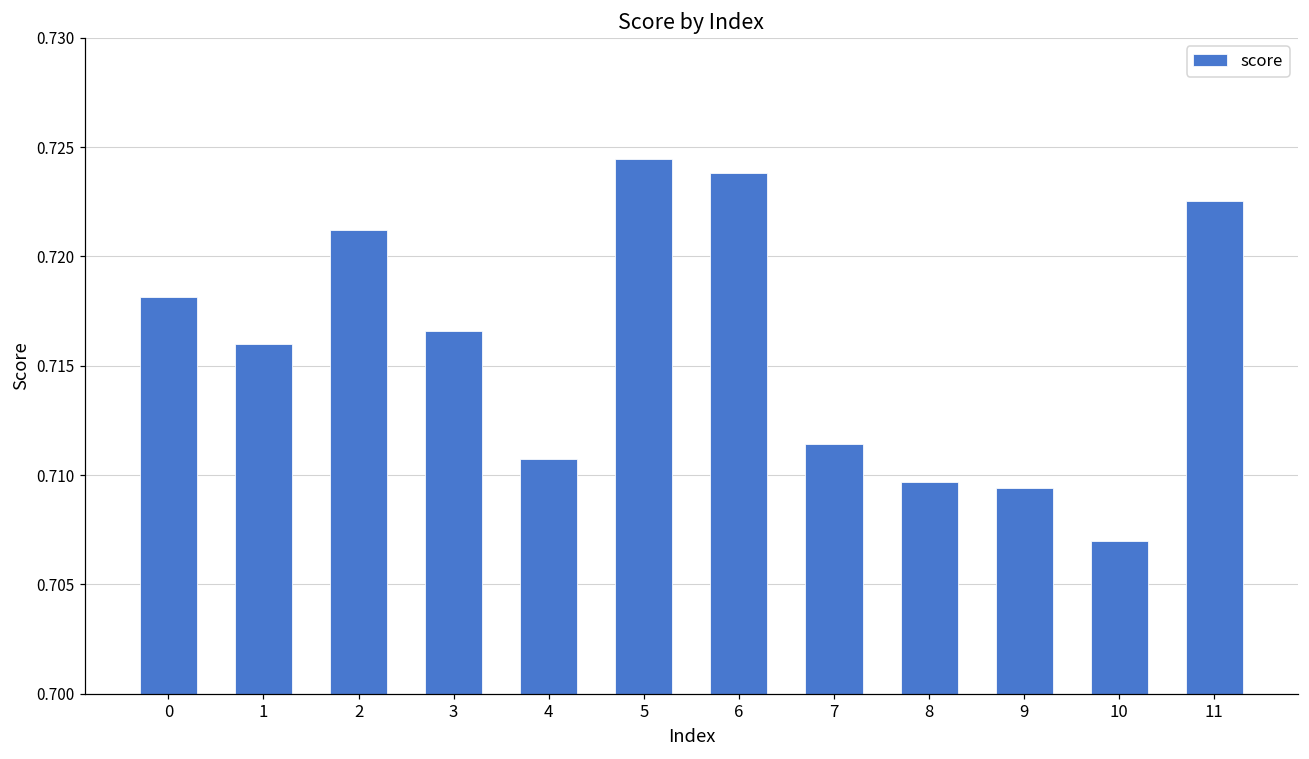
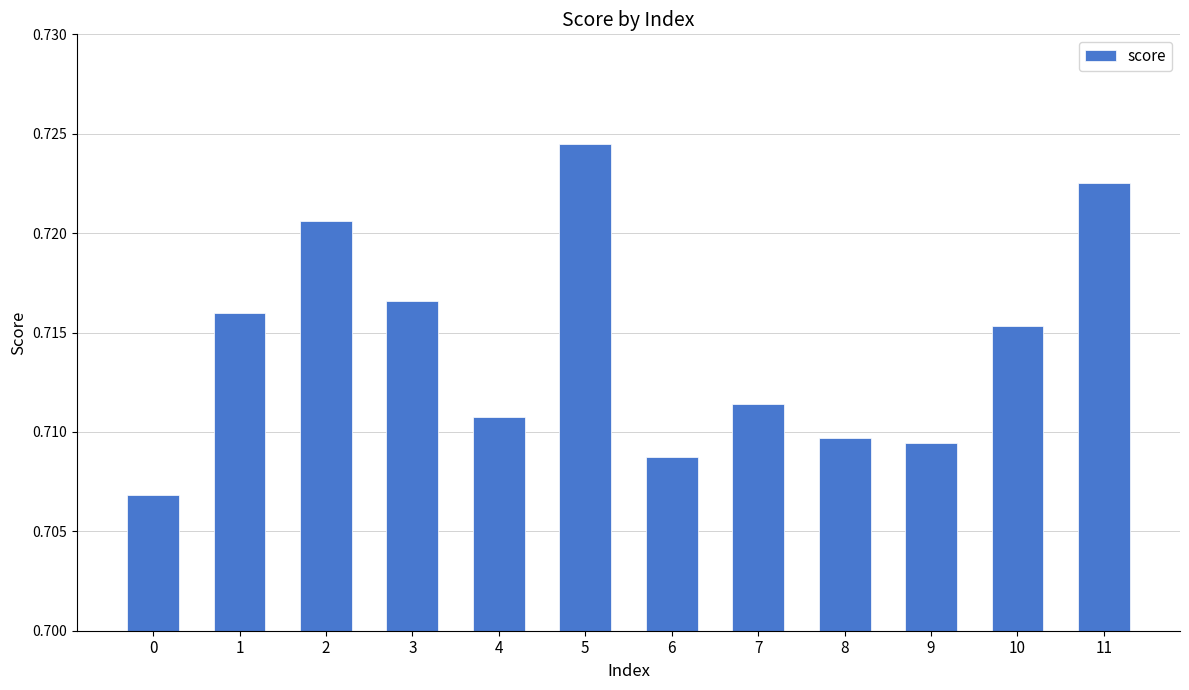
  {
-   "0": 0.7182,
+   "0": 0.7068,
    "1": 0.7160,
-   "2": 0.7212,
+   "2": 0.7206,
    "3": 0.7166,
    "4": 0.7107,
    "5": 0.7245,
-   "6": 0.7238,
+   "6": 0.7087,
    "7": 0.7114,
    "8": 0.7097,
    "9": 0.7094,
-   "10": 0.7070,
+   "10": 0.7153,
    "11": 0.7225
  }
